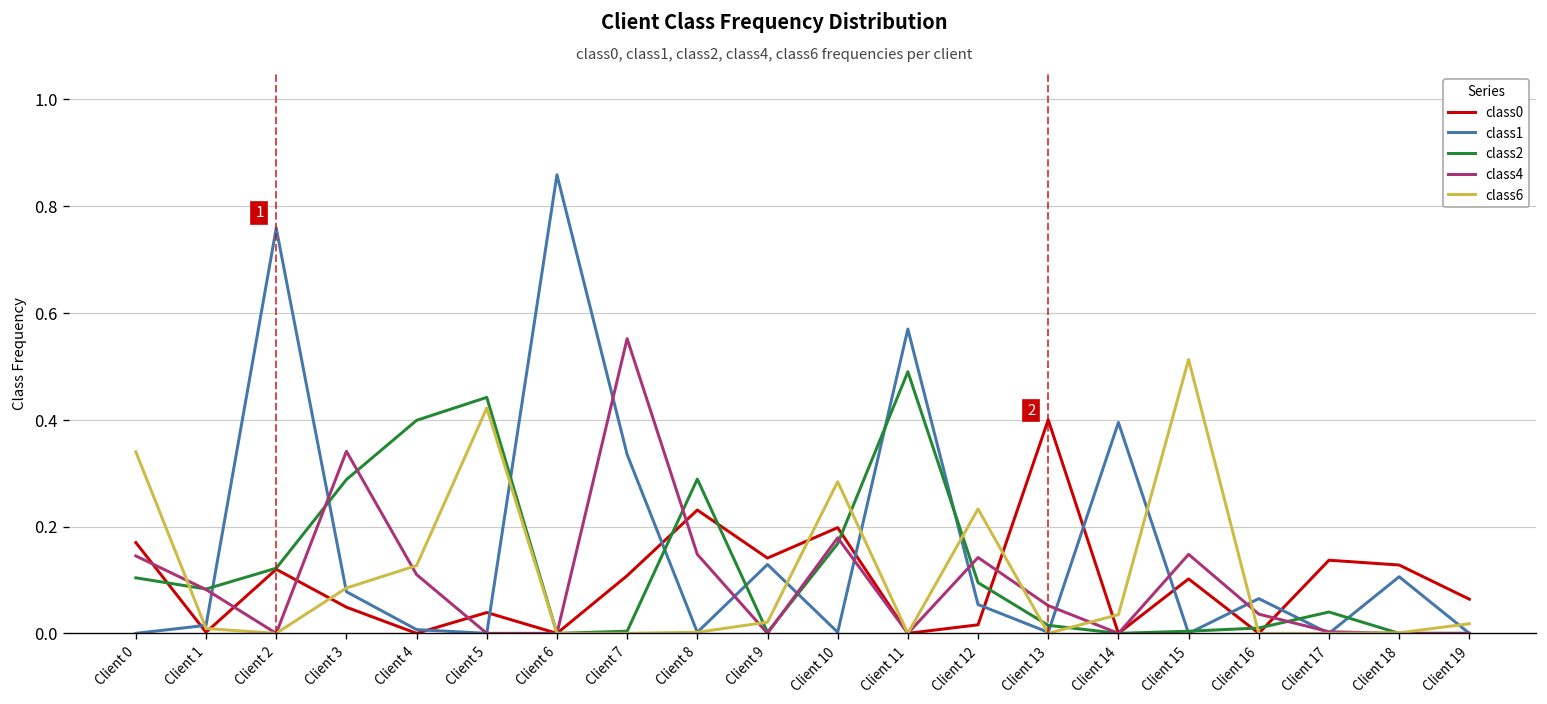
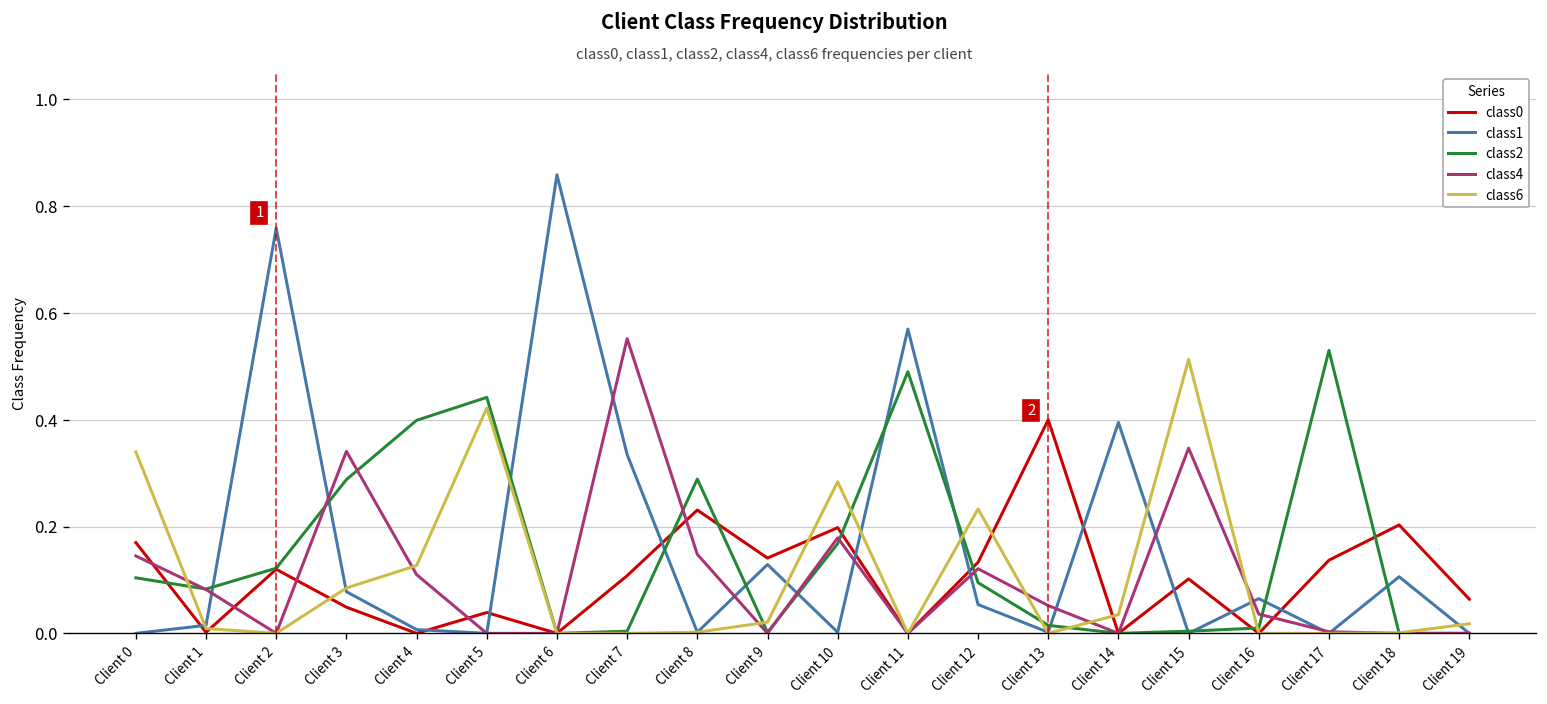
  {
    "class0": {
      "Client 0": 0.17,
      "Client 1": 0.00,
      "Client 3": 0.05,
      "Client 4": 0.00,
      "Client 5": 0.04,
      "Client 7": 0.11,
      "Client 8": 0.23,
      "Client 9": 0.14,
      "Client 10": 0.20,
-     "Client 12": 0.02,
+     "Client 12": 0.13,
      "Client 15": 0.10,
      "Client 17": 0.14,
-     "Client 18": 0.13,
+     "Client 18": 0.20,
      "Client 19": 0.06
    },
    "class1": {
      "Client 0": 0.00,
      "Client 1": 0.02,
      "Client 3": 0.08,
      "Client 4": 0.01,
      "Client 6": 0.86,
      "Client 7": 0.34,
      "Client 9": 0.13,
      "Client 10": 0.00,
      "Client 11": 0.57,
      "Client 12": 0.05,
      "Client 14": 0.40,
      "Client 16": 0.07,
      "Client 18": 0.11
    },
    "class2": {
      "Client 0": 0.10,
      "Client 3": 0.29,
      "Client 4": 0.40,
      "Client 5": 0.44,
      "Client 8": 0.29,
      "Client 10": 0.17,
      "Client 11": 0.49,
      "Client 12": 0.10,
      "Client 13": 0.02,
      "Client 16": 0.01,
-     "Client 17": 0.04
+     "Client 17": 0.53
    },
    "class4": {
      "Client 0": 0.15,
      "Client 3": 0.34,
      "Client 4": 0.11,
      "Client 7": 0.55,
      "Client 8": 0.15,
      "Client 10": 0.18,
-     "Client 12": 0.14,
+     "Client 12": 0.12,
      "Client 13": 0.05,
-     "Client 15": 0.15,
+     "Client 15": 0.35,
      "Client 16": 0.04
    },
    "class6": {
      "Client 0": 0.34,
      "Client 1": 0.01,
      "Client 3": 0.09,
      "Client 4": 0.13,
      "Client 5": 0.42,
      "Client 9": 0.02,
      "Client 10": 0.28,
      "Client 12": 0.23,
      "Client 14": 0.04,
      "Client 15": 0.51,
      "Client 19": 0.02
    }
  }
